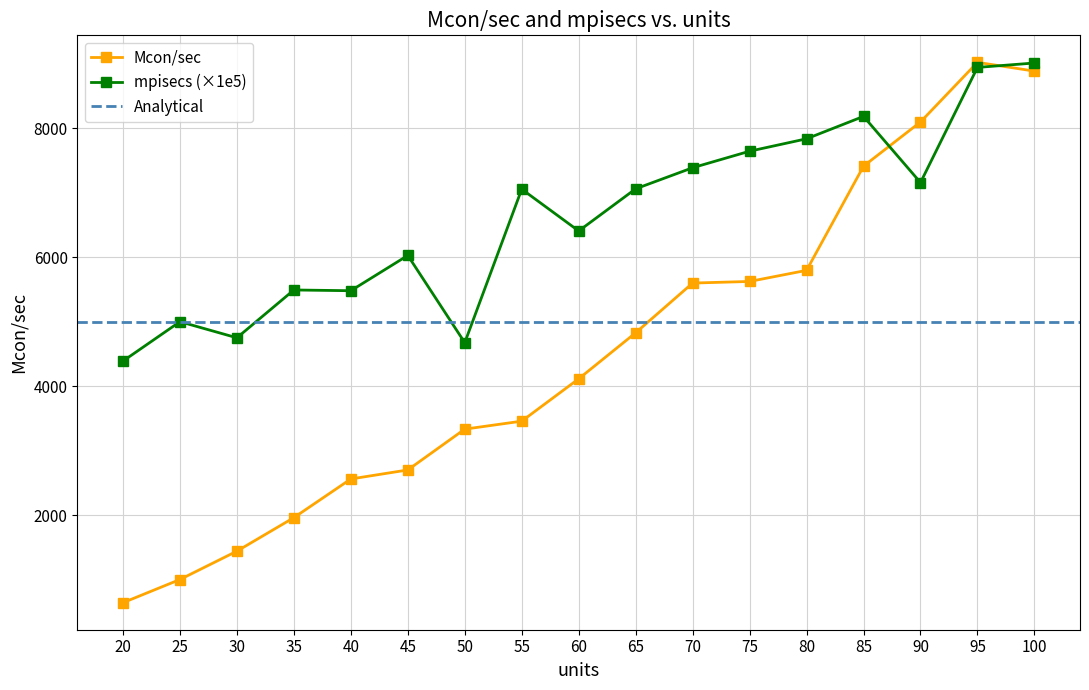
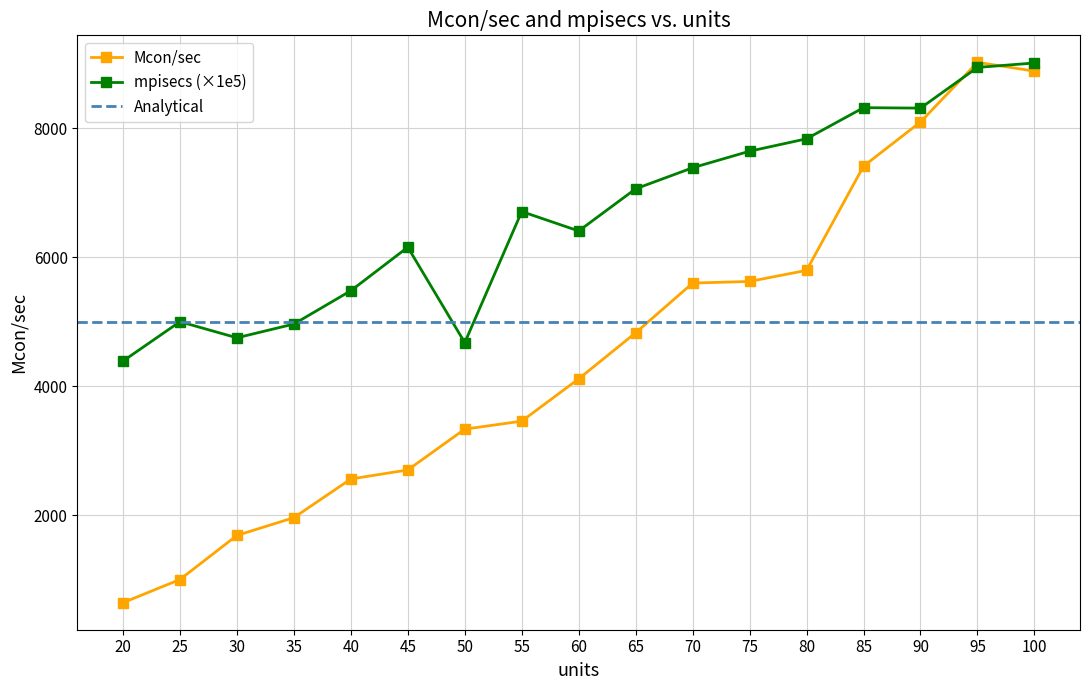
  {
    "Mcon/sec": {
      "20": 600,
      "25": 1000,
-     "30": 1400,
+     "30": 1700,
      "35": 2000,
      "40": 2600,
      "45": 2700,
      "50": 3300,
      "55": 3500,
      "60": 4100,
      "65": 4800,
      "70": 5600,
      "75": 5600,
      "80": 5800,
      "85": 7400,
      "90": 8100,
      "95": 9000,
      "100": 8900
    },
    "mpisecs (×1e5)": {
      "20": 4400,
      "25": 5000,
      "30": 4800,
-     "35": 5500,
+     "35": 5000,
      "40": 5500,
-     "45": 6000,
+     "45": 6200,
      "50": 4700,
-     "55": 7100,
+     "55": 6700,
      "60": 6400,
      "65": 7100,
      "70": 7400,
      "75": 7600,
      "80": 7800,
-     "85": 8200,
-     "90": 7200,
+     "85": 8300,
+     "90": 8300,
      "95": 8900,
      "100": 9000
    }
  }
